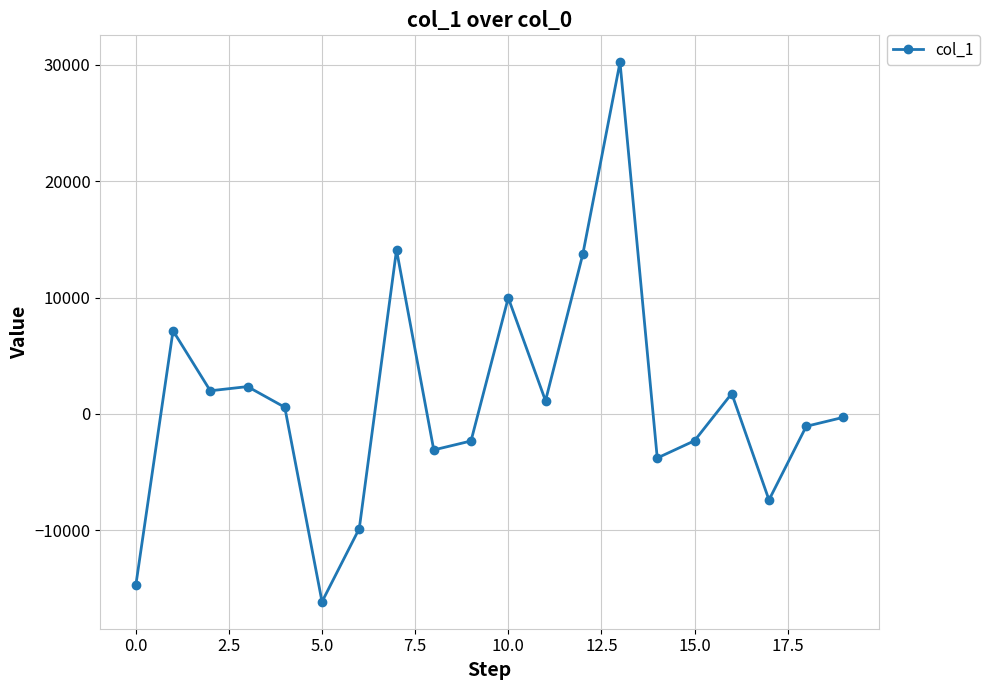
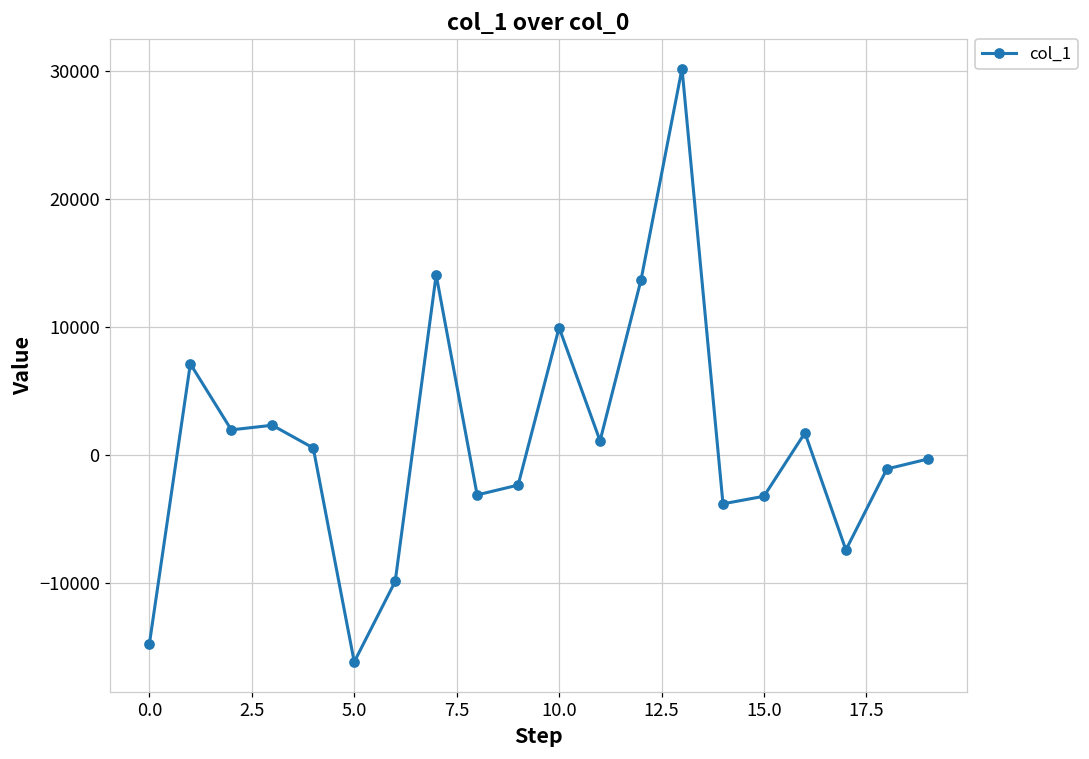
  {
    "0.0": -14700,
    "5.0": -16100,
    "10.0": 10000,
-   "15.0": -2300
+   "15.0": -3200
  }
